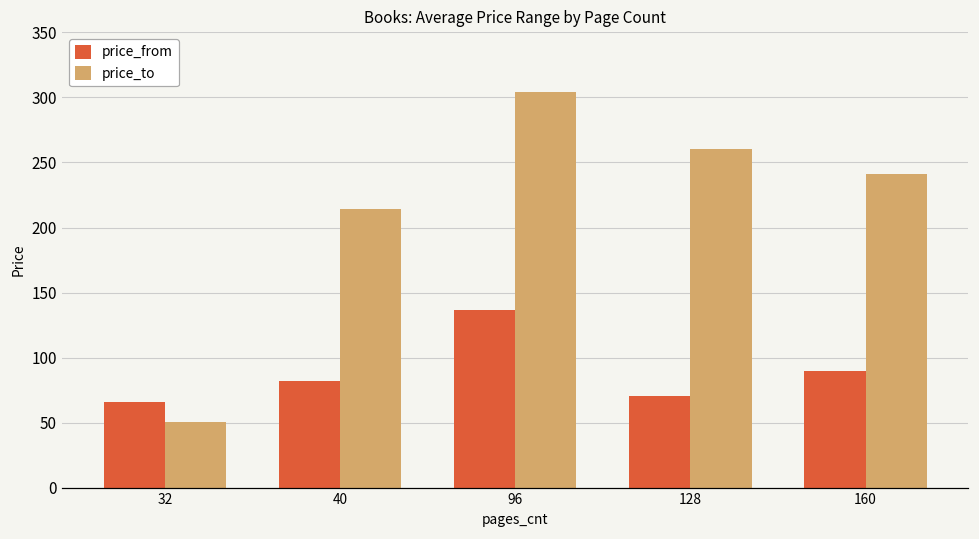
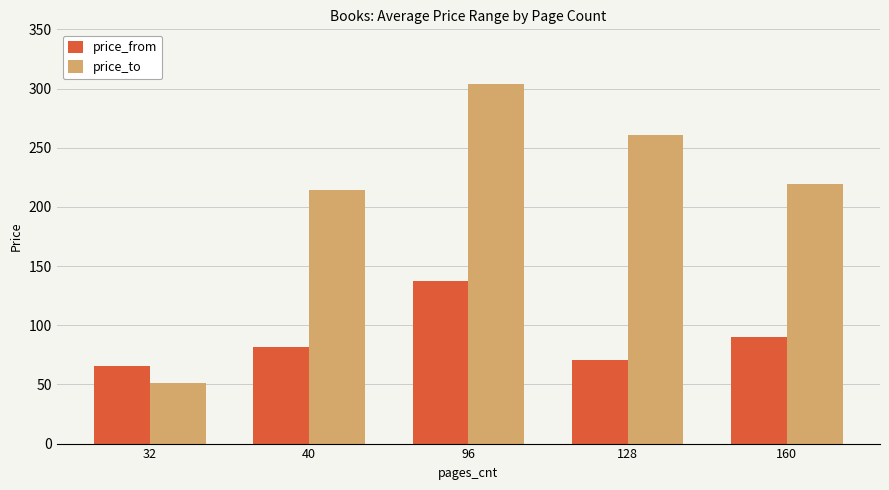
  {
    "price_from": {
      "32": 66,
      "40": 82,
      "96": 137,
      "128": 71,
      "160": 90
    },
    "price_to": {
      "32": 51,
      "40": 214,
      "96": 304,
      "128": 261,
-     "160": 241
+     "160": 219
    }
  }
